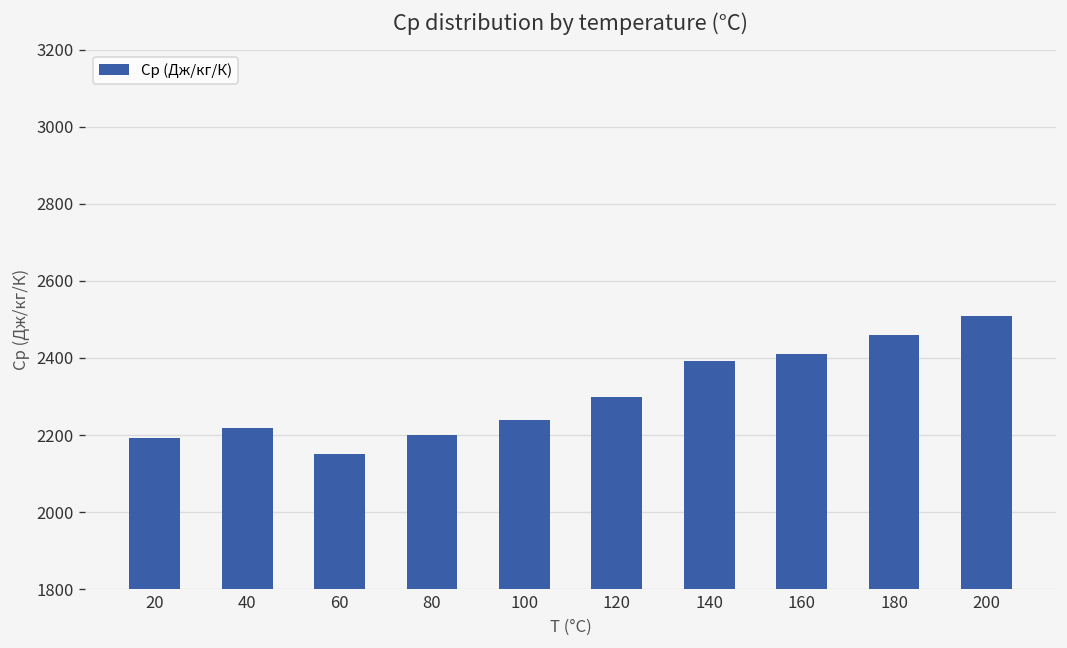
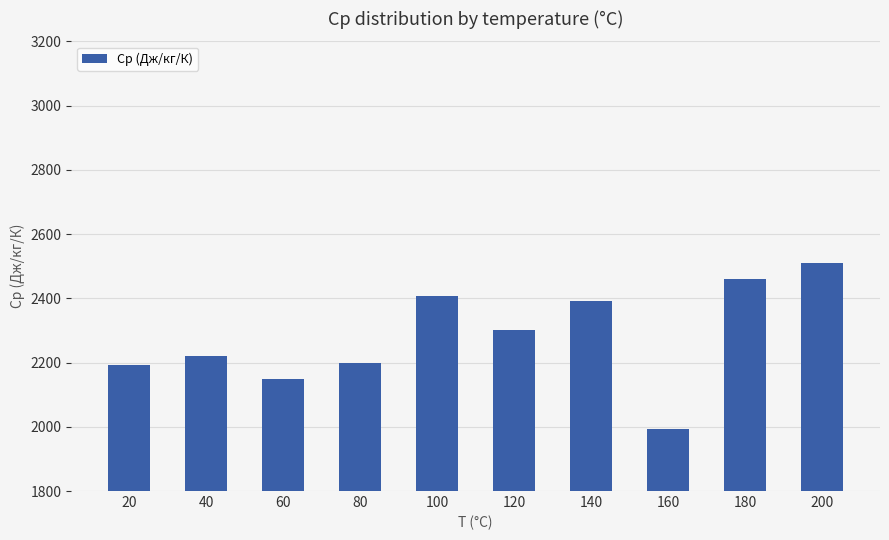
  {
    "20": 2190,
    "40": 2220,
    "60": 2150,
    "80": 2200,
-   "100": 2240,
+   "100": 2410,
    "120": 2300,
    "140": 2390,
-   "160": 2410,
+   "160": 1990,
    "180": 2460,
    "200": 2510
  }
